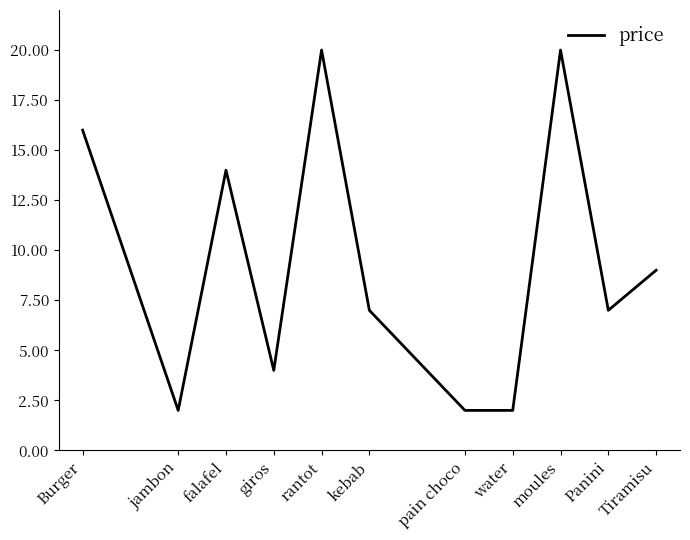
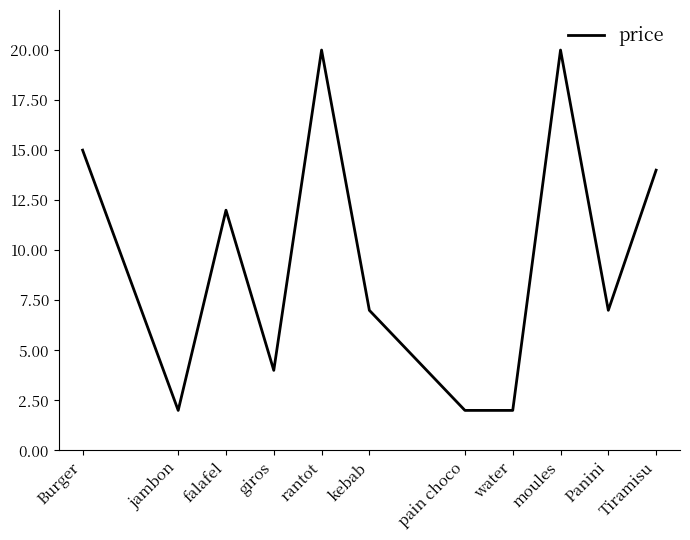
  {
-   "Burger": 16,
+   "Burger": 15,
    "jambon": 2,
-   "falafel": 14,
+   "falafel": 12,
    "giros": 4,
    "rantot": 20,
    "kebab": 7,
    "pain choco": 2,
    "water": 2,
    "moules": 20,
    "Panini": 7,
-   "Tiramisu": 9
+   "Tiramisu": 14
  }
